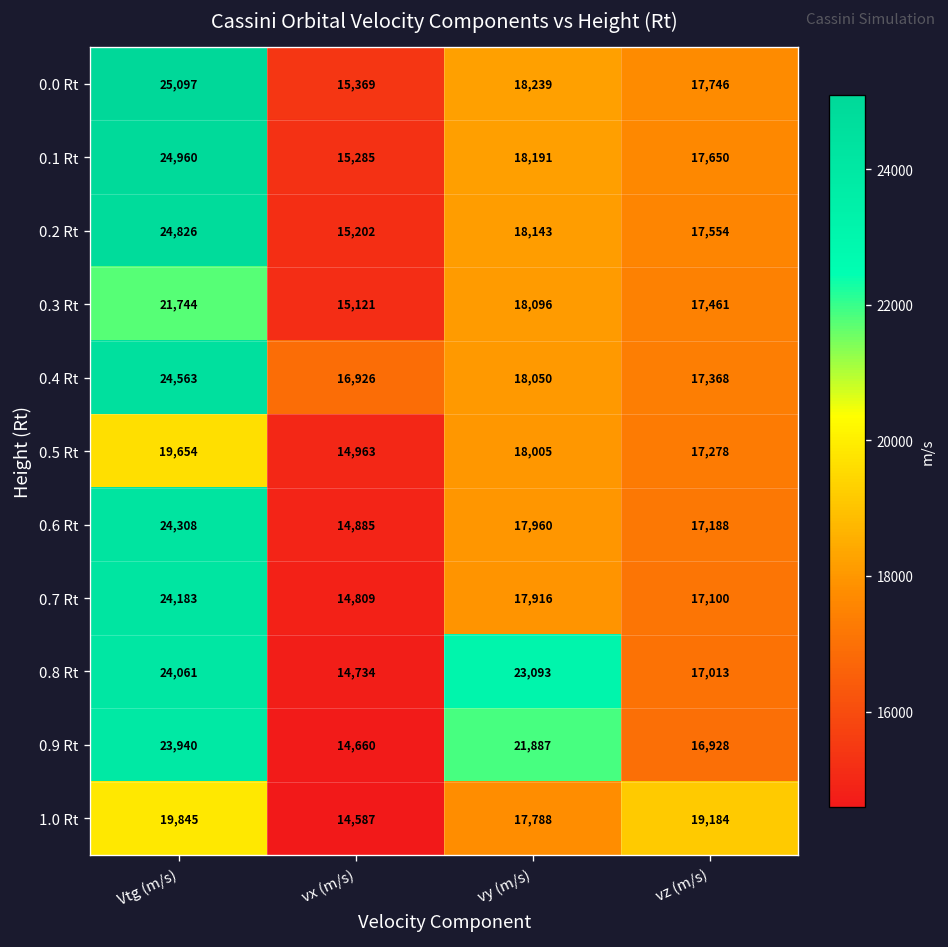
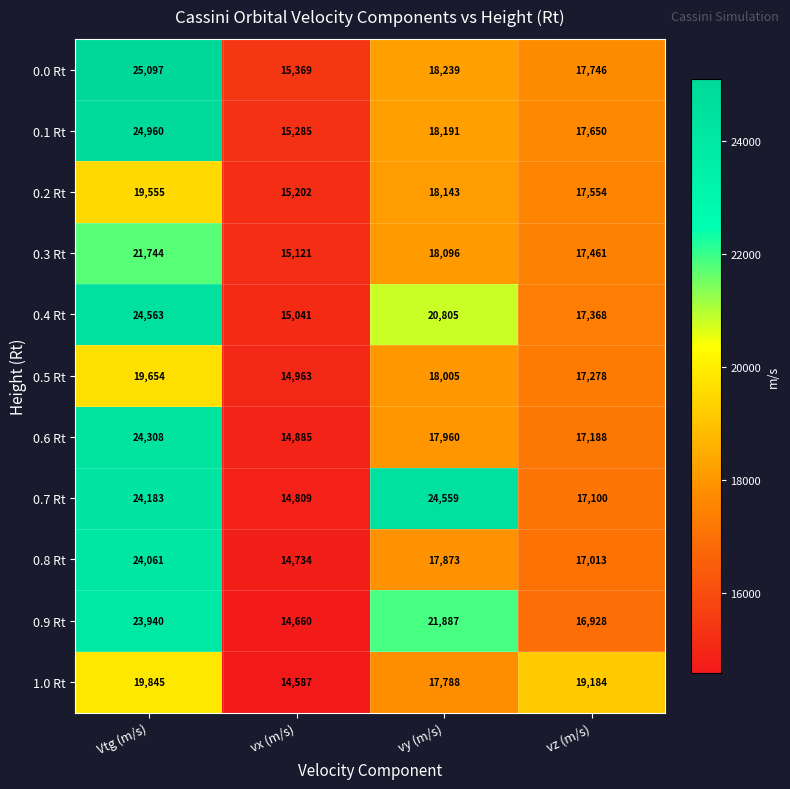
  {
    "0.0 Rt": {
      "Vtg (m/s)": "25,097",
      "vx (m/s)": "15,369",
      "vy (m/s)": "18,239",
      "vz (m/s)": "17,746"
    },
    "0.1 Rt": {
      "Vtg (m/s)": "24,960",
      "vx (m/s)": "15,285",
      "vy (m/s)": "18,191",
      "vz (m/s)": "17,650"
    },
    "0.2 Rt": {
-     "Vtg (m/s)": "24,826",
+     "Vtg (m/s)": "19,555",
      "vx (m/s)": "15,202",
      "vy (m/s)": "18,143",
      "vz (m/s)": "17,554"
    },
    "0.3 Rt": {
      "Vtg (m/s)": "21,744",
      "vx (m/s)": "15,121",
      "vy (m/s)": "18,096",
      "vz (m/s)": "17,461"
    },
    "0.4 Rt": {
      "Vtg (m/s)": "24,563",
-     "vx (m/s)": "16,926",
-     "vy (m/s)": "18,050",
+     "vx (m/s)": "15,041",
+     "vy (m/s)": "20,805",
      "vz (m/s)": "17,368"
    },
    "0.5 Rt": {
      "Vtg (m/s)": "19,654",
      "vx (m/s)": "14,963",
      "vy (m/s)": "18,005",
      "vz (m/s)": "17,278"
    },
    "0.6 Rt": {
      "Vtg (m/s)": "24,308",
      "vx (m/s)": "14,885",
      "vy (m/s)": "17,960",
      "vz (m/s)": "17,188"
    },
    "0.7 Rt": {
      "Vtg (m/s)": "24,183",
      "vx (m/s)": "14,809",
-     "vy (m/s)": "17,916",
+     "vy (m/s)": "24,559",
      "vz (m/s)": "17,100"
    },
    "0.8 Rt": {
      "Vtg (m/s)": "24,061",
      "vx (m/s)": "14,734",
-     "vy (m/s)": "23,093",
+     "vy (m/s)": "17,873",
      "vz (m/s)": "17,013"
    },
    "0.9 Rt": {
      "Vtg (m/s)": "23,940",
      "vx (m/s)": "14,660",
      "vy (m/s)": "21,887",
      "vz (m/s)": "16,928"
    },
    "1.0 Rt": {
      "Vtg (m/s)": "19,845",
      "vx (m/s)": "14,587",
      "vy (m/s)": "17,788",
      "vz (m/s)": "19,184"
    }
  }
